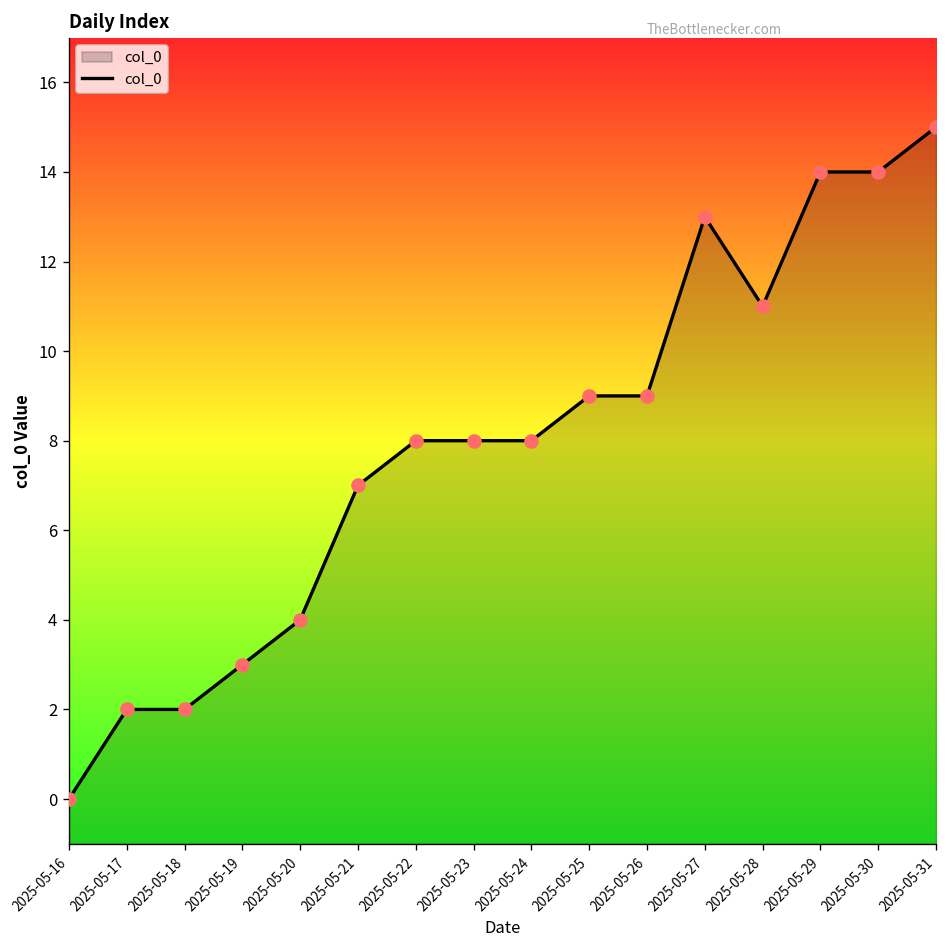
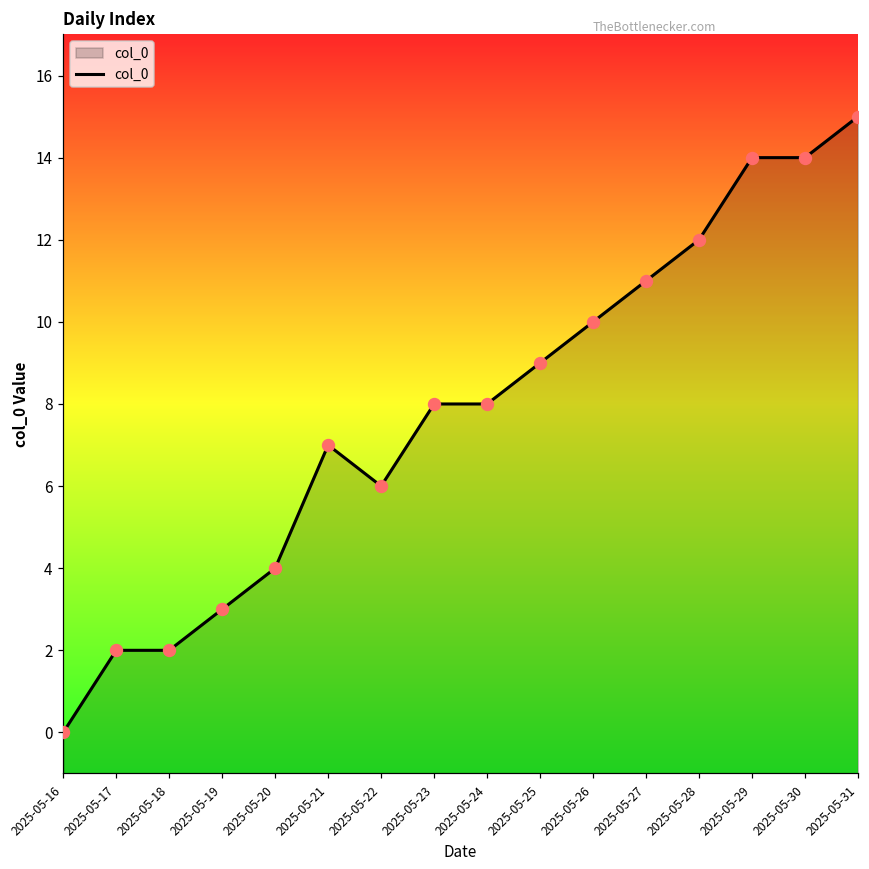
  {
    "2025-05-16": 0,
    "2025-05-17": 2,
    "2025-05-18": 2,
    "2025-05-19": 3,
    "2025-05-20": 4,
    "2025-05-21": 7,
-   "2025-05-22": 8,
+   "2025-05-22": 6,
    "2025-05-23": 8,
    "2025-05-24": 8,
    "2025-05-25": 9,
-   "2025-05-26": 9,
-   "2025-05-27": 13,
-   "2025-05-28": 11,
+   "2025-05-26": 10,
+   "2025-05-27": 11,
+   "2025-05-28": 12,
    "2025-05-29": 14,
    "2025-05-30": 14,
    "2025-05-31": 15
  }
